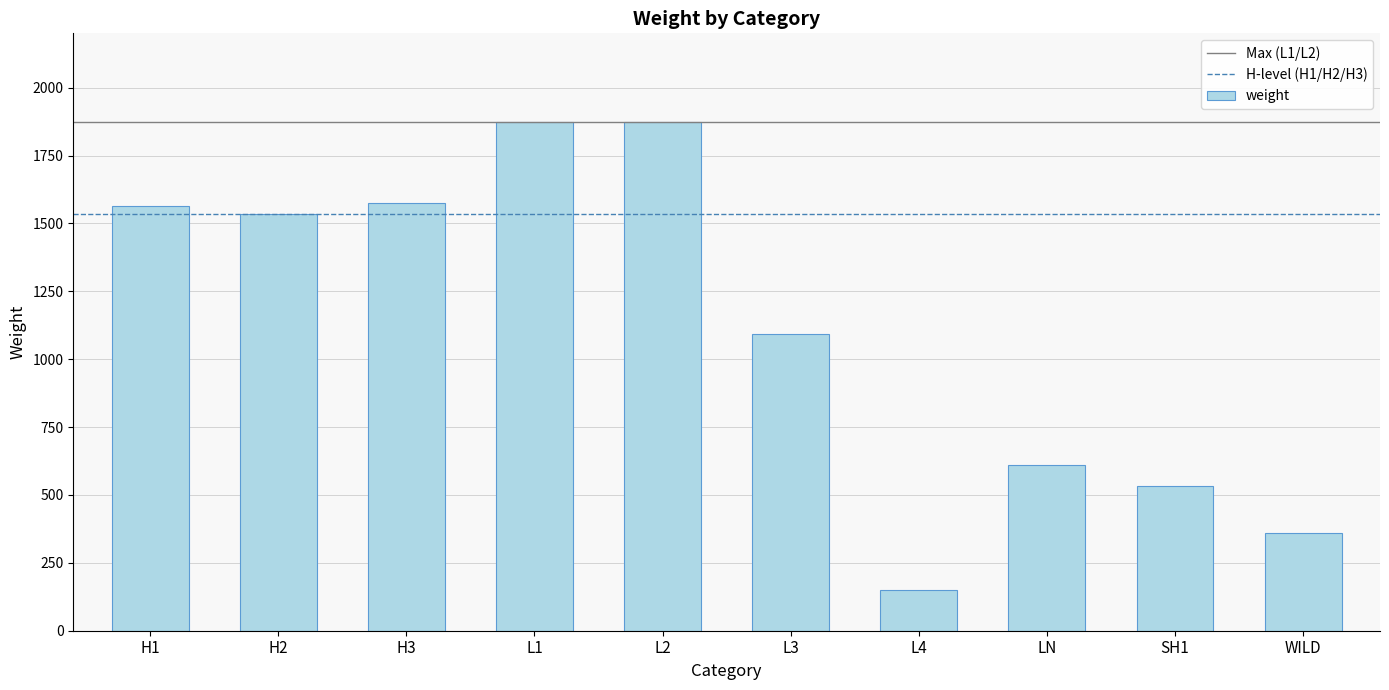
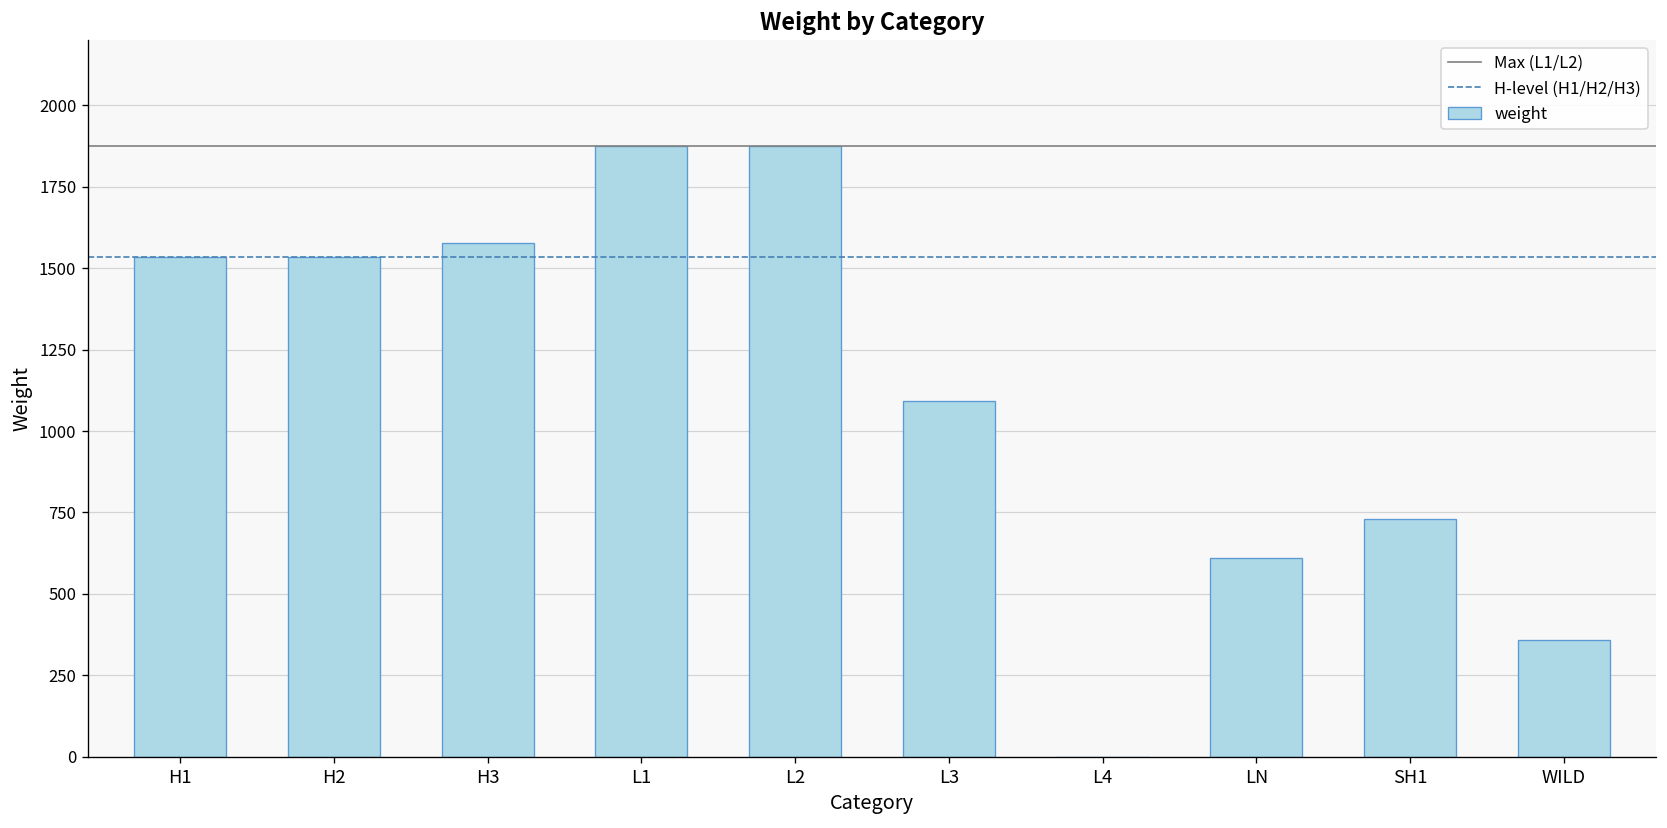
  {
-   "H1": 1570,
+   "H1": 1540,
    "H2": 1540,
    "H3": 1580,
    "L1": 1880,
    "L2": 1880,
    "L3": 1090,
-   "L4": 150,
+   "L4": 0,
    "LN": 610,
-   "SH1": 530,
+   "SH1": 730,
    "WILD": 360
  }
